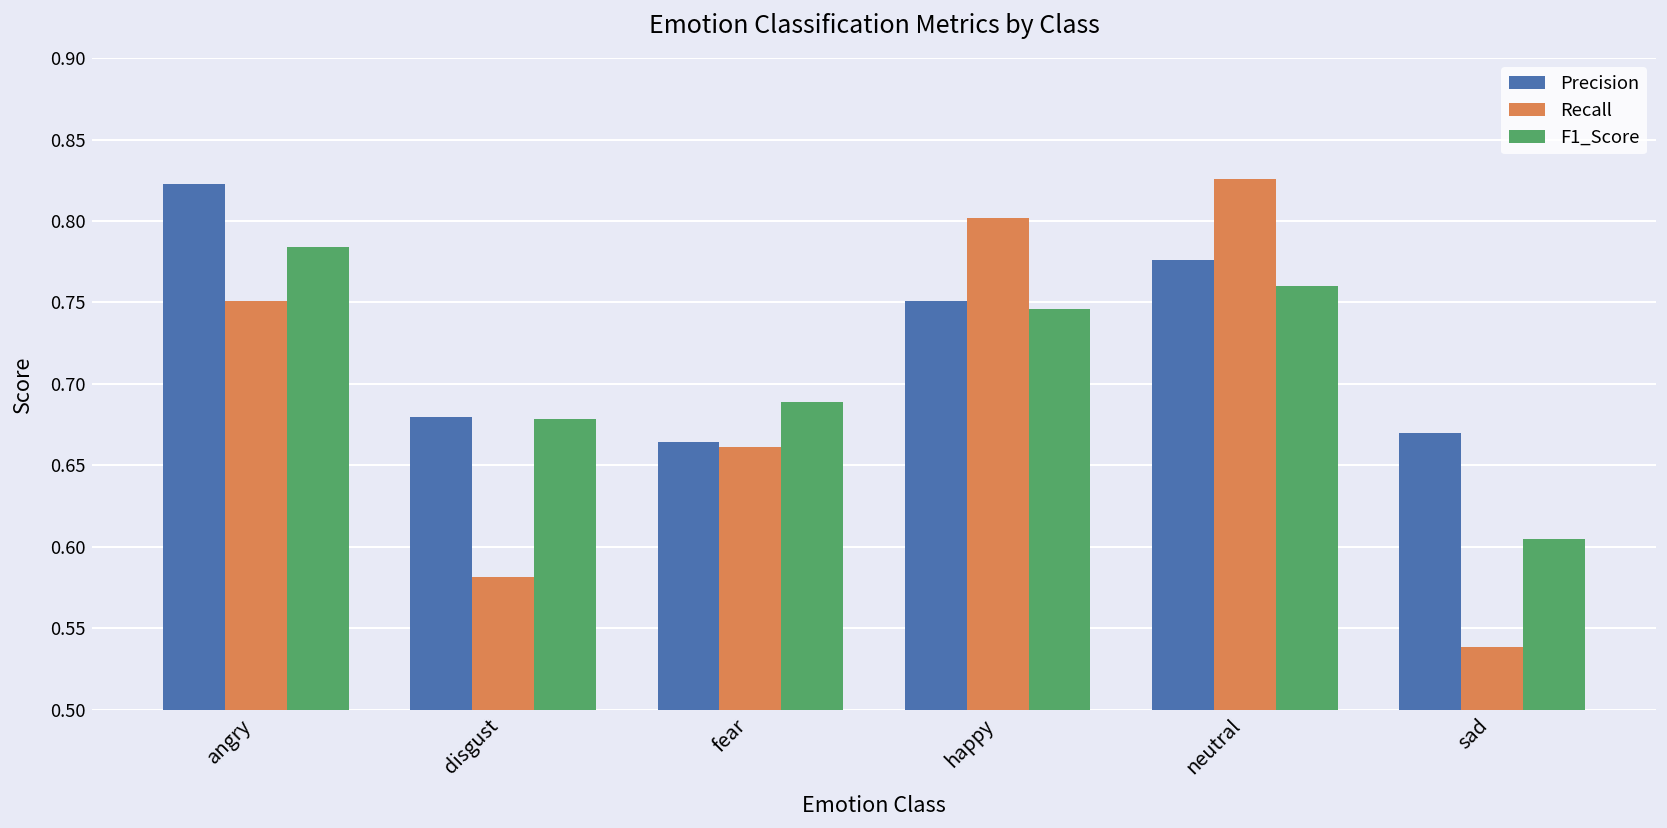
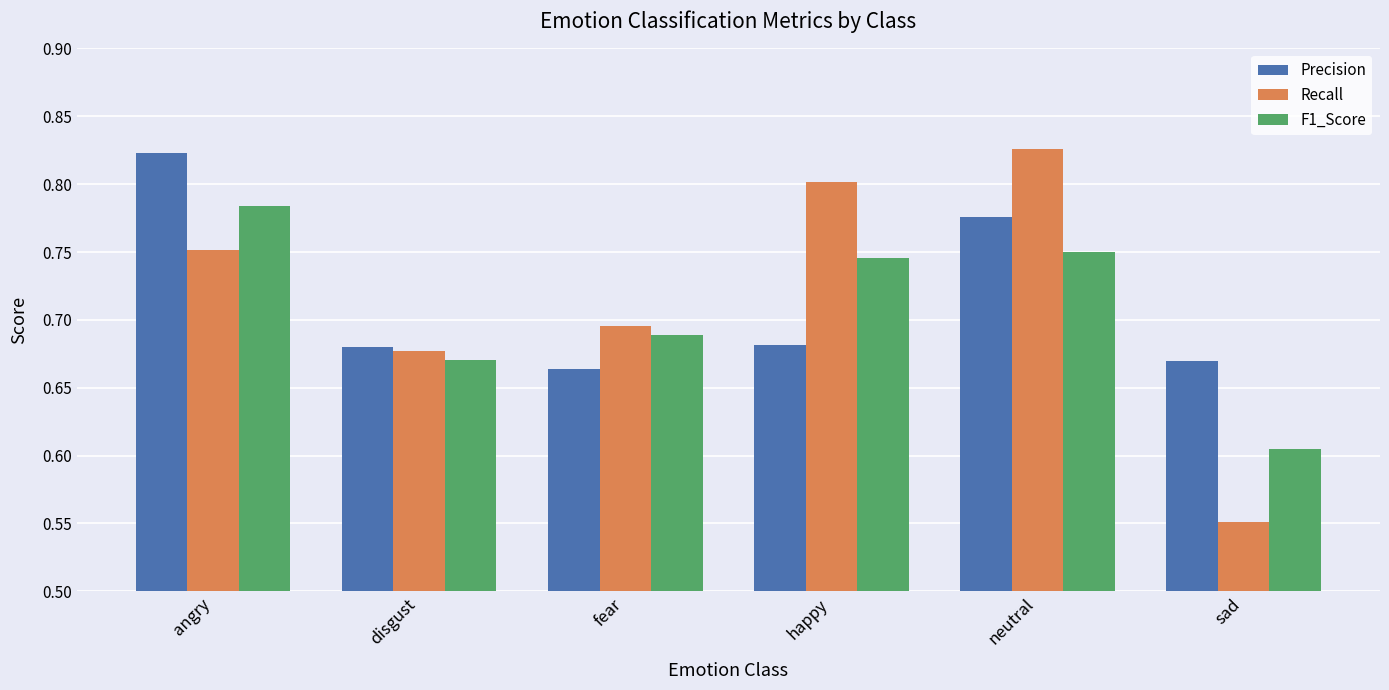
  {
    "Precision": {
      "angry": 0.823,
      "disgust": 0.680,
      "fear": 0.664,
-     "happy": 0.751,
+     "happy": 0.682,
      "neutral": 0.776,
      "sad": 0.670
    },
    "Recall": {
      "angry": 0.751,
-     "disgust": 0.581,
-     "fear": 0.661,
+     "disgust": 0.677,
+     "fear": 0.695,
      "happy": 0.802,
      "neutral": 0.826,
-     "sad": 0.539
+     "sad": 0.551
    },
    "F1_Score": {
      "angry": 0.784,
-     "disgust": 0.679,
+     "disgust": 0.670,
      "fear": 0.689,
      "happy": 0.746,
-     "neutral": 0.76,
+     "neutral": 0.75,
      "sad": 0.605
    }
  }
